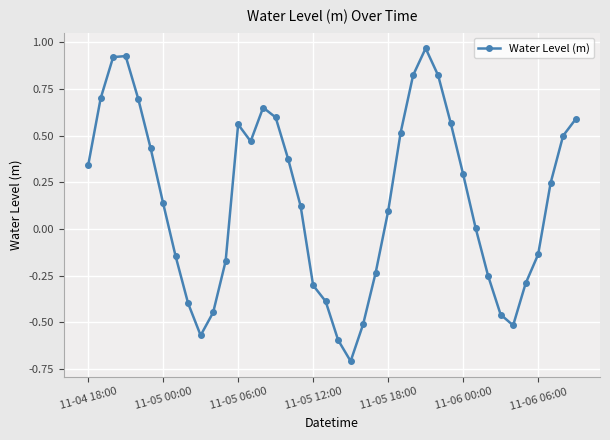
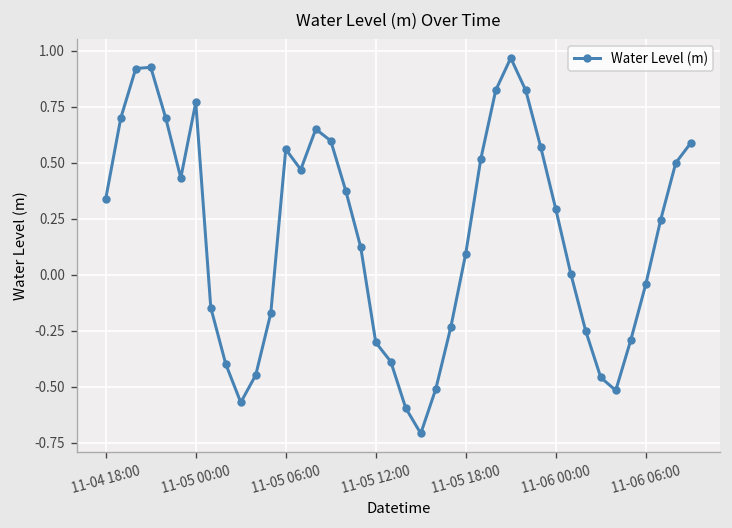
  {
    "11-04 18:00": 0.34,
-   "11-05 00:00": 0.14,
+   "11-05 00:00": 0.77,
    "11-05 06:00": 0.56,
    "11-05 12:00": -0.30,
    "11-05 18:00": 0.09,
    "11-06 00:00": 0.29,
-   "11-06 06:00": -0.14
+   "11-06 06:00": -0.04
  }
